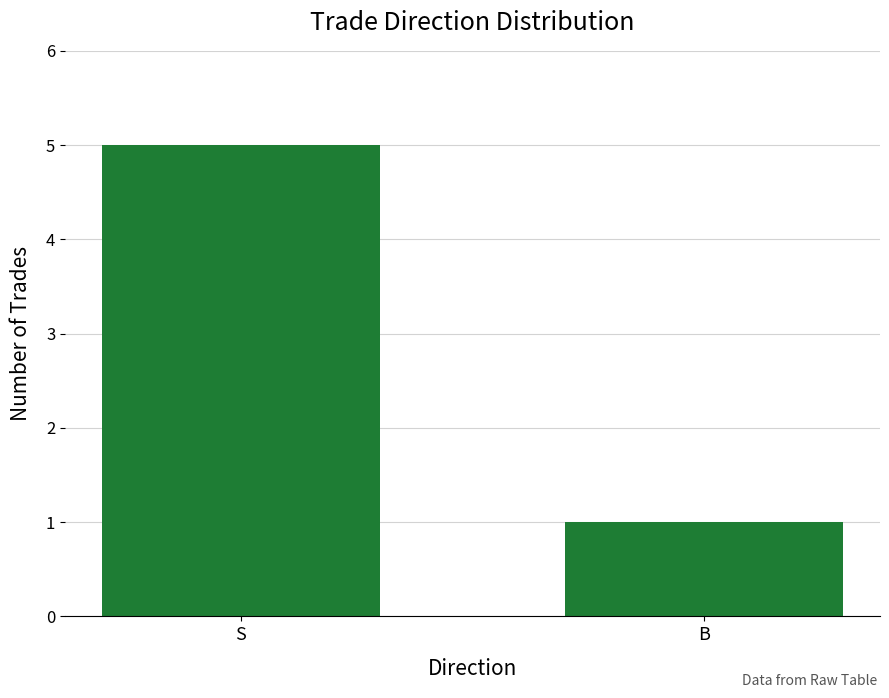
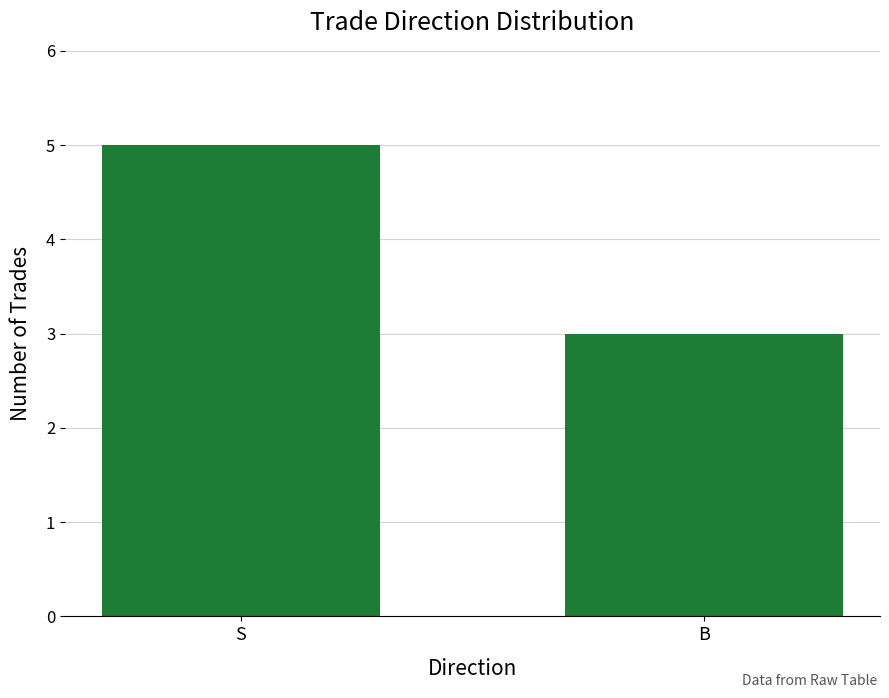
  {
    "S": 5,
-   "B": 1
+   "B": 3
  }
